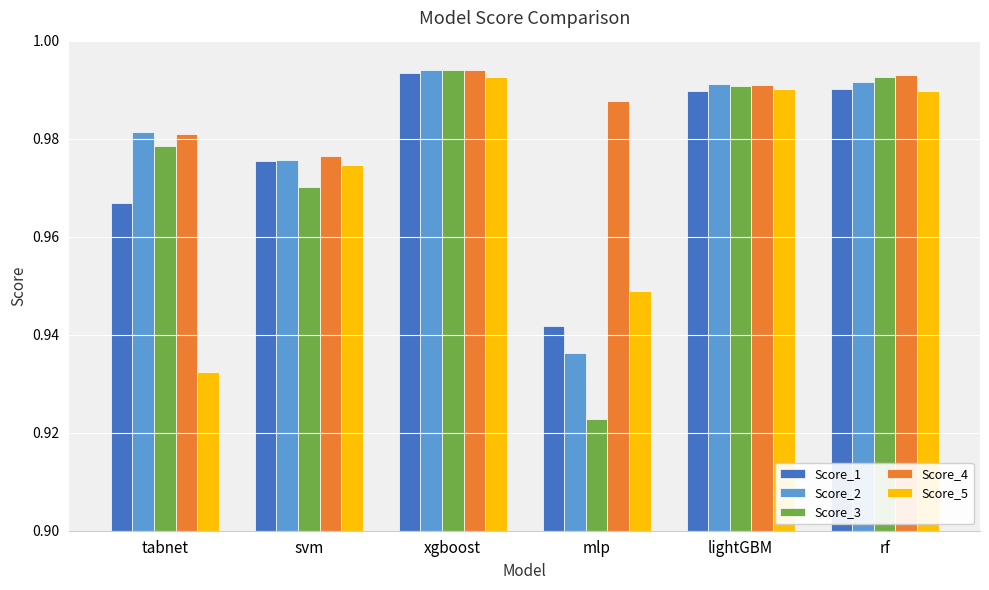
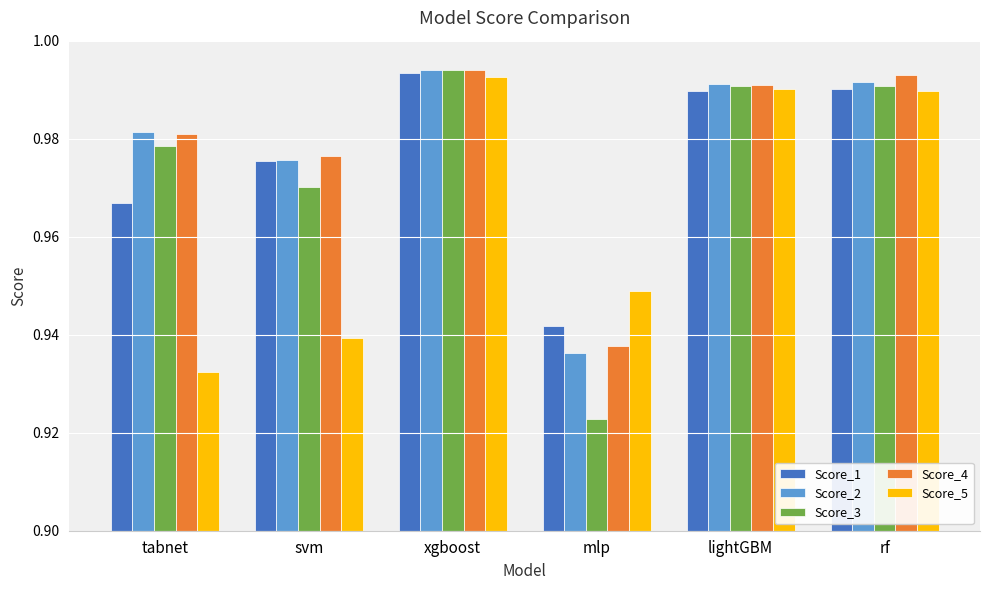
  {
    "Score_3": {
      "tabnet": 0.979,
      "svm": 0.970,
      "xgboost": 0.994,
      "mlp": 0.923,
      "lightGBM": 0.991,
-     "rf": 0.992
+     "rf": 0.991
    },
    "Score_4": {
      "tabnet": 0.981,
      "svm": 0.976,
      "xgboost": 0.994,
-     "mlp": 0.988,
+     "mlp": 0.938,
      "lightGBM": 0.991,
      "rf": 0.993
    },
    "Score_5": {
      "tabnet": 0.932,
-     "svm": 0.975,
+     "svm": 0.939,
      "xgboost": 0.993,
      "mlp": 0.949,
      "lightGBM": 0.990,
      "rf": 0.990
    }
  }
